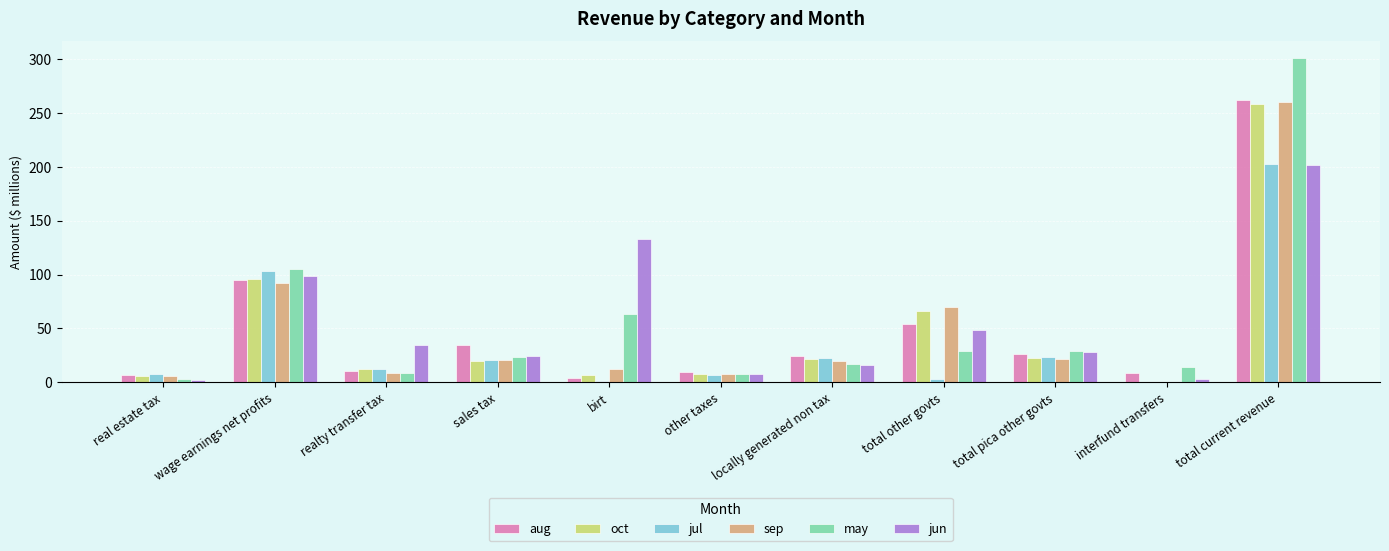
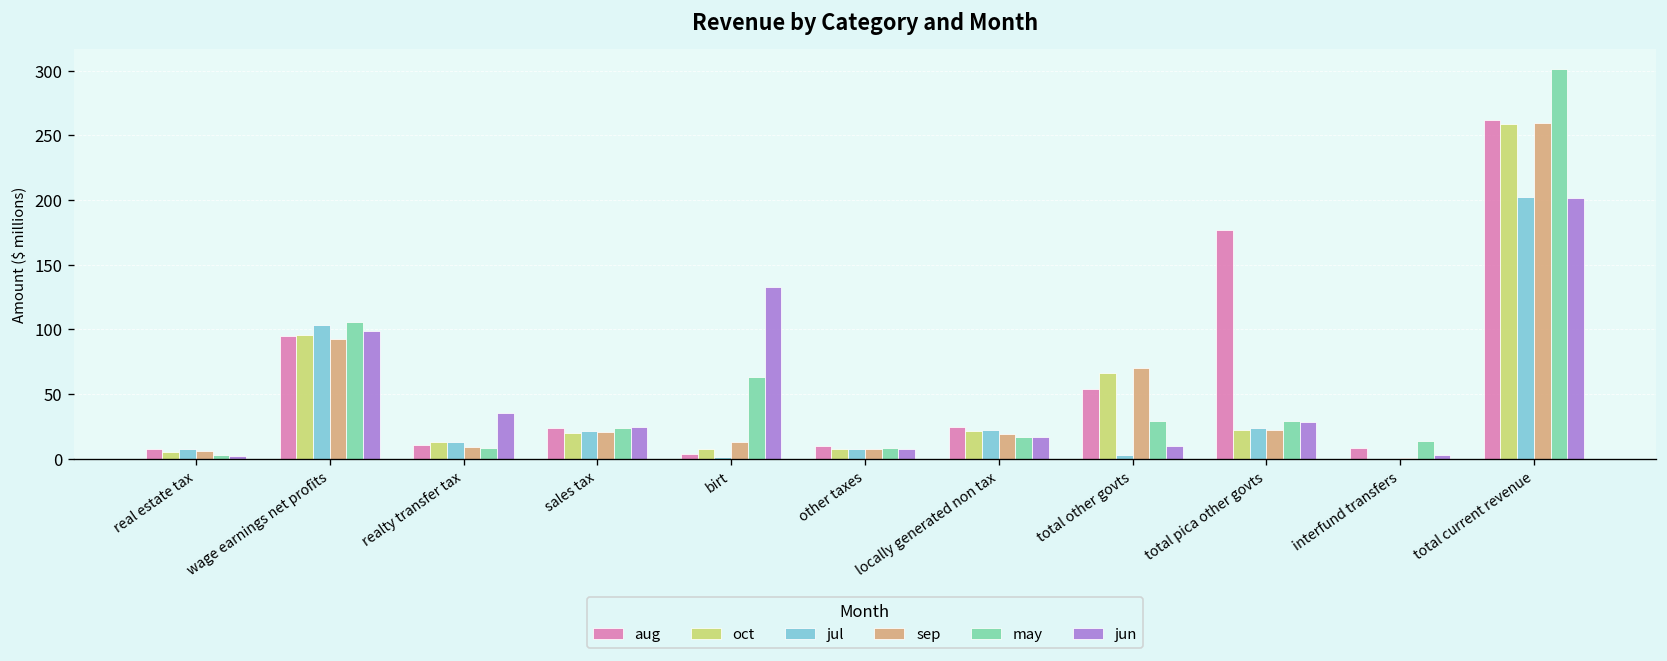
  {
    "aug": {
      "real estate tax": 7,
      "wage earnings net profits": 95,
      "realty transfer tax": 10,
-     "sales tax": 35,
+     "sales tax": 24,
      "birt": 4,
      "other taxes": 10,
      "locally generated non tax": 24,
      "total other govts": 54,
-     "total pica other govts": 26,
+     "total pica other govts": 177,
      "interfund transfers": 8,
      "total current revenue": 262
    },
    "jun": {
      "wage earnings net profits": 99,
      "realty transfer tax": 35,
      "sales tax": 24,
      "birt": 133,
      "other taxes": 8,
      "locally generated non tax": 17,
-     "total other govts": 49,
+     "total other govts": 10,
      "total pica other govts": 28,
      "interfund transfers": 3,
      "total current revenue": 202
    }
  }
